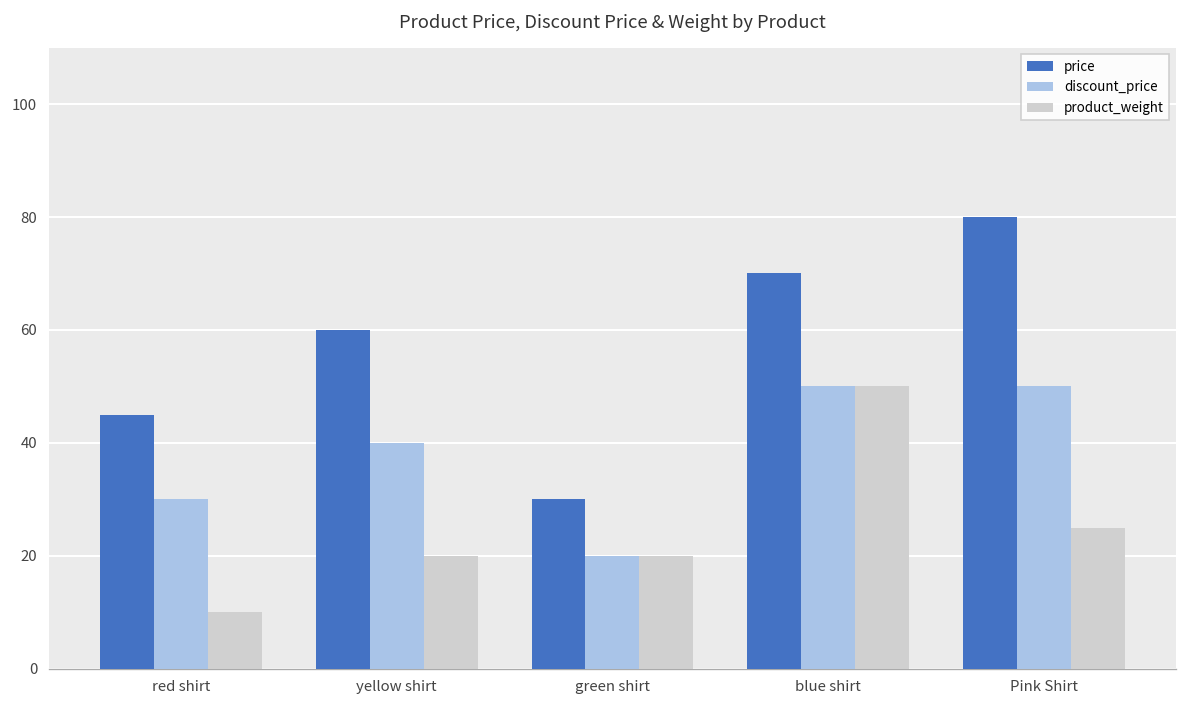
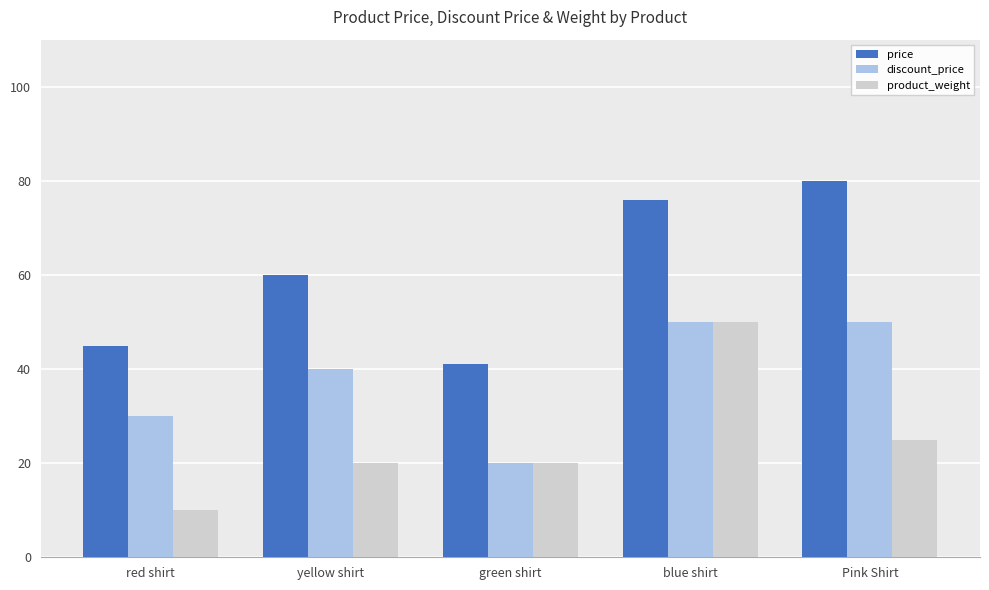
  {
    "price": {
      "red shirt": 45,
      "yellow shirt": 60,
-     "green shirt": 30,
-     "blue shirt": 70,
+     "green shirt": 41,
+     "blue shirt": 76,
      "Pink Shirt": 80
    }
  }
